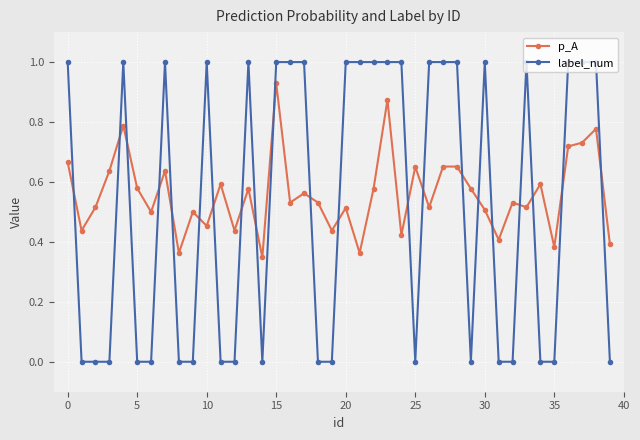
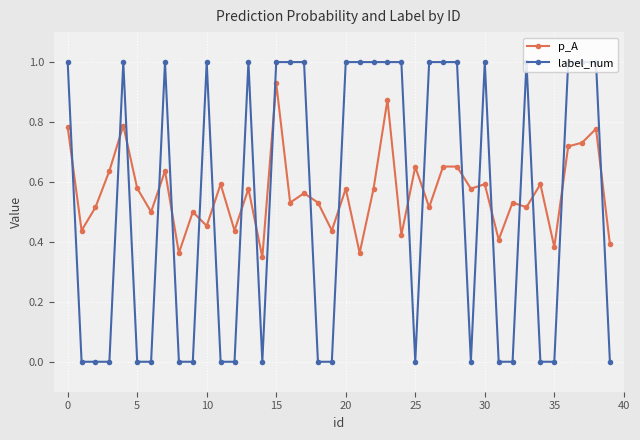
  {
    "p_A": {
-     "0": 0.67,
+     "0": 0.78,
      "5": 0.58,
      "10": 0.45,
      "15": 0.93,
-     "20": 0.51,
+     "20": 0.58,
      "25": 0.65,
-     "30": 0.51,
+     "30": 0.59,
      "35": 0.38
    },
    "label_num": {
      "0": 1.00,
      "5": 0.00,
      "10": 1.00,
      "15": 1.00,
      "20": 1.00,
      "25": 0.00,
      "30": 1.00,
      "35": 0.00
    }
  }
